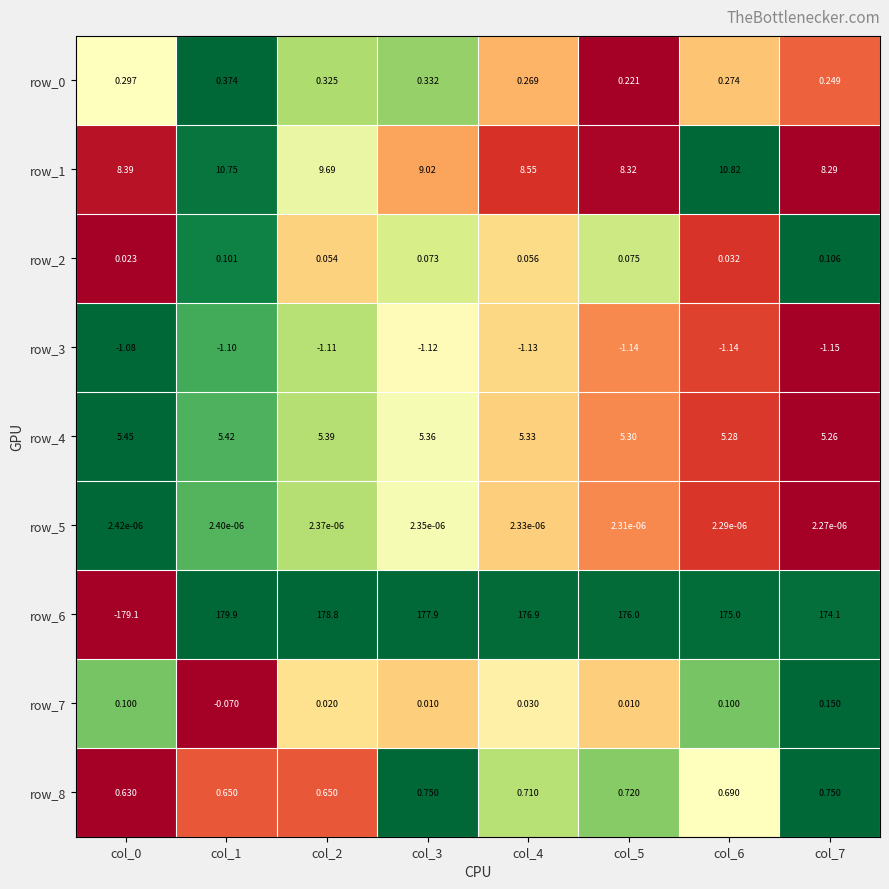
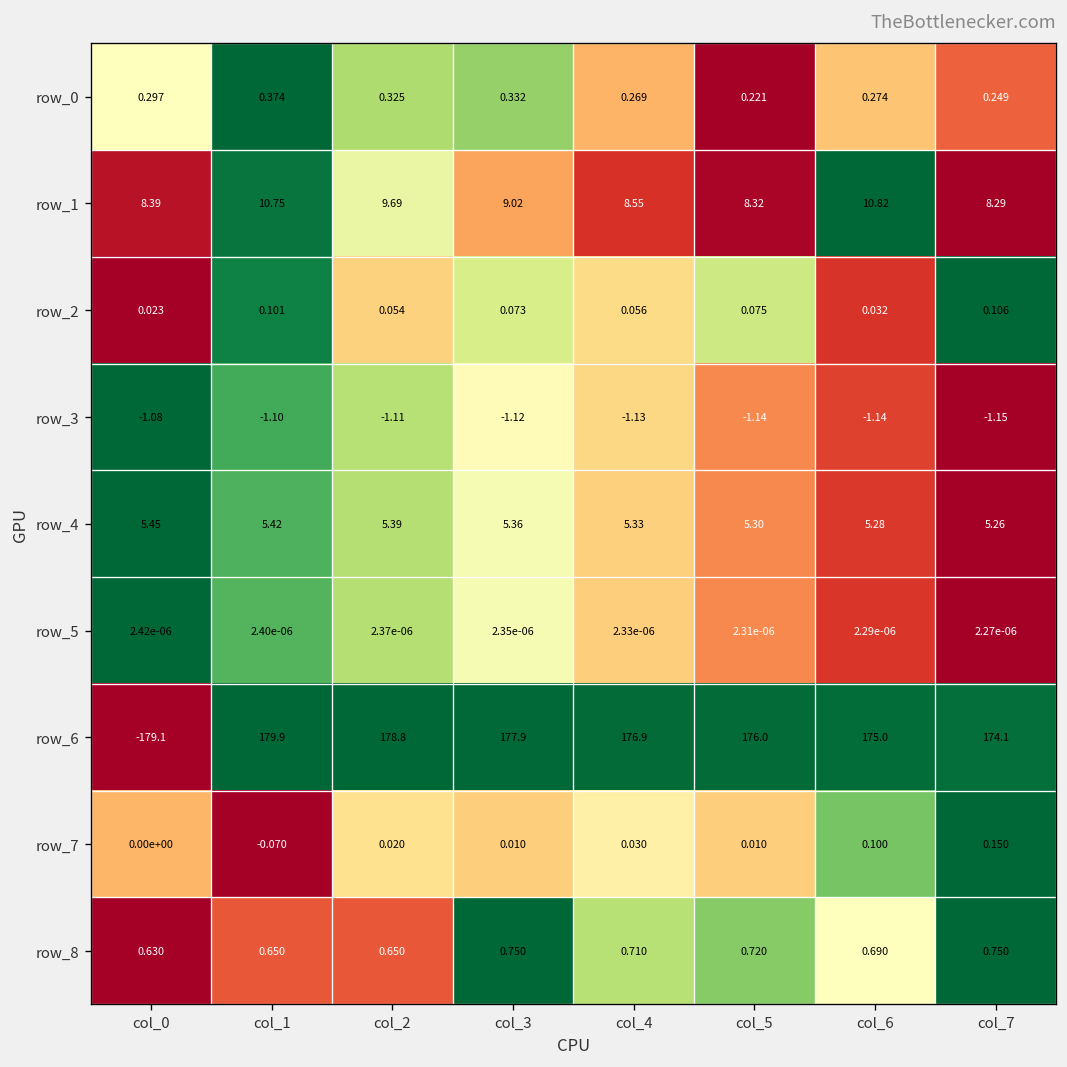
  {
    "row_0": {
      "col_0": "0.297",
      "col_1": "0.374",
      "col_2": "0.325",
      "col_3": "0.332",
      "col_4": "0.269",
      "col_5": "0.221",
      "col_6": "0.274",
      "col_7": "0.249"
    },
    "row_1": {
      "col_0": "8.39",
      "col_1": "10.75",
      "col_2": "9.69",
      "col_3": "9.02",
      "col_4": "8.55",
      "col_5": "8.32",
      "col_6": "10.82",
      "col_7": "8.29"
    },
    "row_2": {
      "col_0": "0.023",
      "col_1": "0.101",
      "col_2": "0.054",
      "col_3": "0.073",
      "col_4": "0.056",
      "col_5": "0.075",
      "col_6": "0.032",
      "col_7": "0.106"
    },
    "row_3": {
      "col_0": "-1.08",
      "col_1": "-1.10",
      "col_2": "-1.11",
      "col_3": "-1.12",
      "col_4": "-1.13",
      "col_5": "-1.14",
      "col_6": "-1.14",
      "col_7": "-1.15"
    },
    "row_4": {
      "col_0": "5.45",
      "col_1": "5.42",
      "col_2": "5.39",
      "col_3": "5.36",
      "col_4": "5.33",
      "col_5": "5.30",
      "col_6": "5.28",
      "col_7": "5.26"
    },
    "row_5": {
      "col_0": "2.42e-06",
      "col_1": "2.40e-06",
      "col_2": "2.37e-06",
      "col_3": "2.35e-06",
      "col_4": "2.33e-06",
      "col_5": "2.31e-06",
      "col_6": "2.29e-06",
      "col_7": "2.27e-06"
    },
    "row_6": {
      "col_0": "-179.1",
      "col_1": "179.9",
      "col_2": "178.8",
      "col_3": "177.9",
      "col_4": "176.9",
      "col_5": "176.0",
      "col_6": "175.0",
      "col_7": "174.1"
    },
    "row_7": {
-     "col_0": "0.100",
+     "col_0": "0.00e+00",
      "col_1": "-0.070",
      "col_2": "0.020",
      "col_3": "0.010",
      "col_4": "0.030",
      "col_5": "0.010",
      "col_6": "0.100",
      "col_7": "0.150"
    },
    "row_8": {
      "col_0": "0.630",
      "col_1": "0.650",
      "col_2": "0.650",
      "col_3": "0.750",
      "col_4": "0.710",
      "col_5": "0.720",
      "col_6": "0.690",
      "col_7": "0.750"
    }
  }
